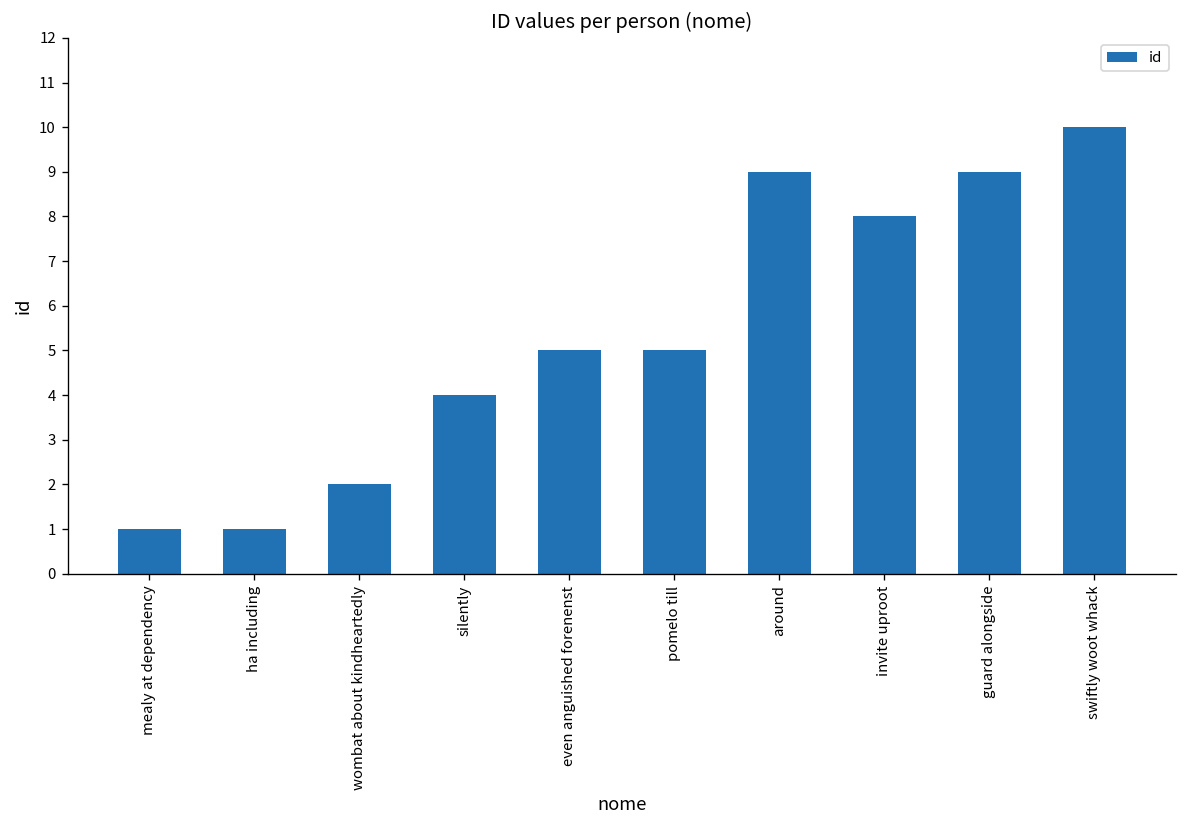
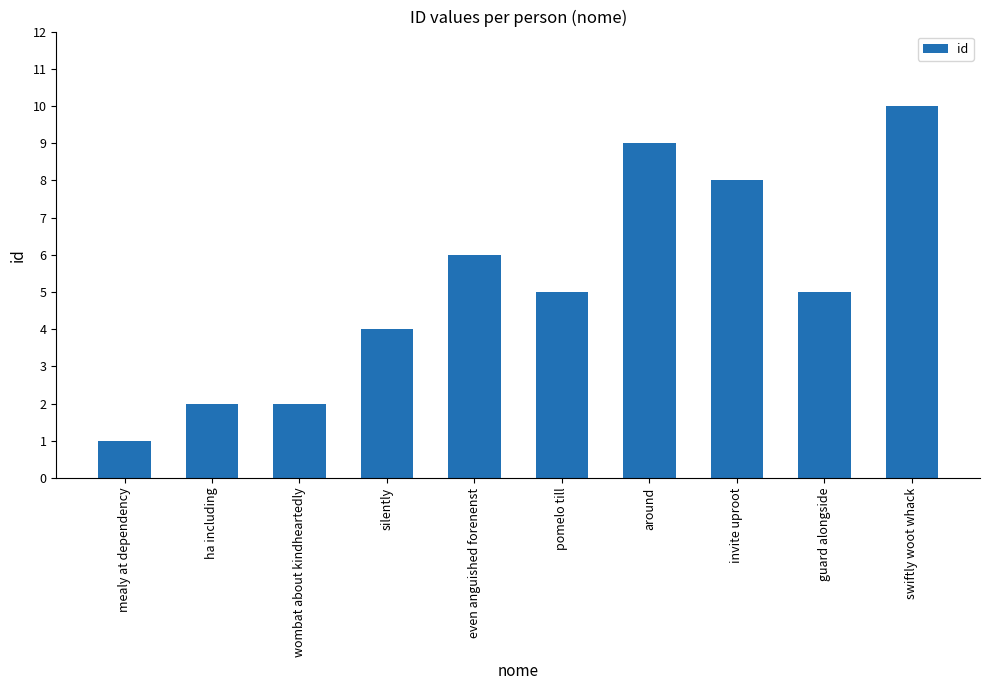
  {
    "mealy at dependency": 1,
-   "ha including": 1,
+   "ha including": 2,
    "wombat about kindheartedly": 2,
    "silently": 4,
-   "even anguished forenenst": 5,
+   "even anguished forenenst": 6,
    "pomelo till": 5,
    "around": 9,
    "invite uproot": 8,
-   "guard alongside": 9,
+   "guard alongside": 5,
    "swiftly woot whack": 10
  }
